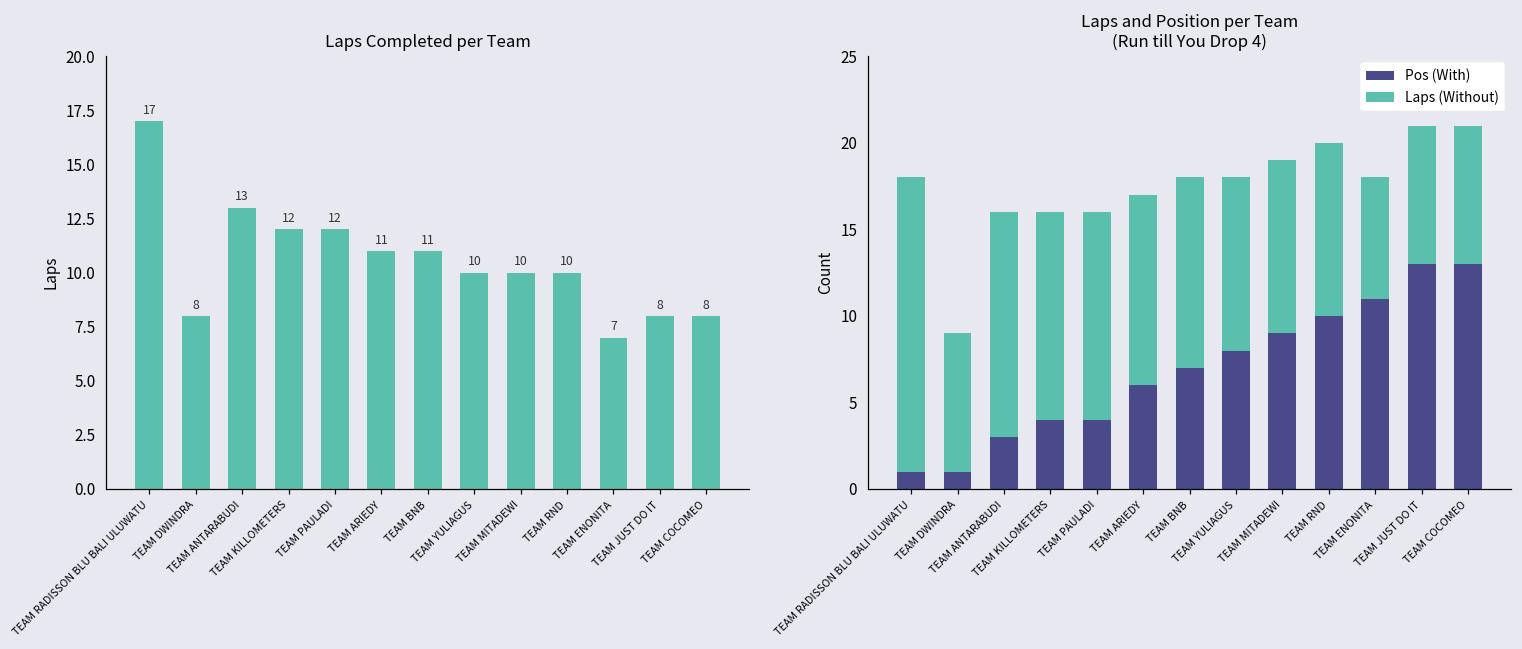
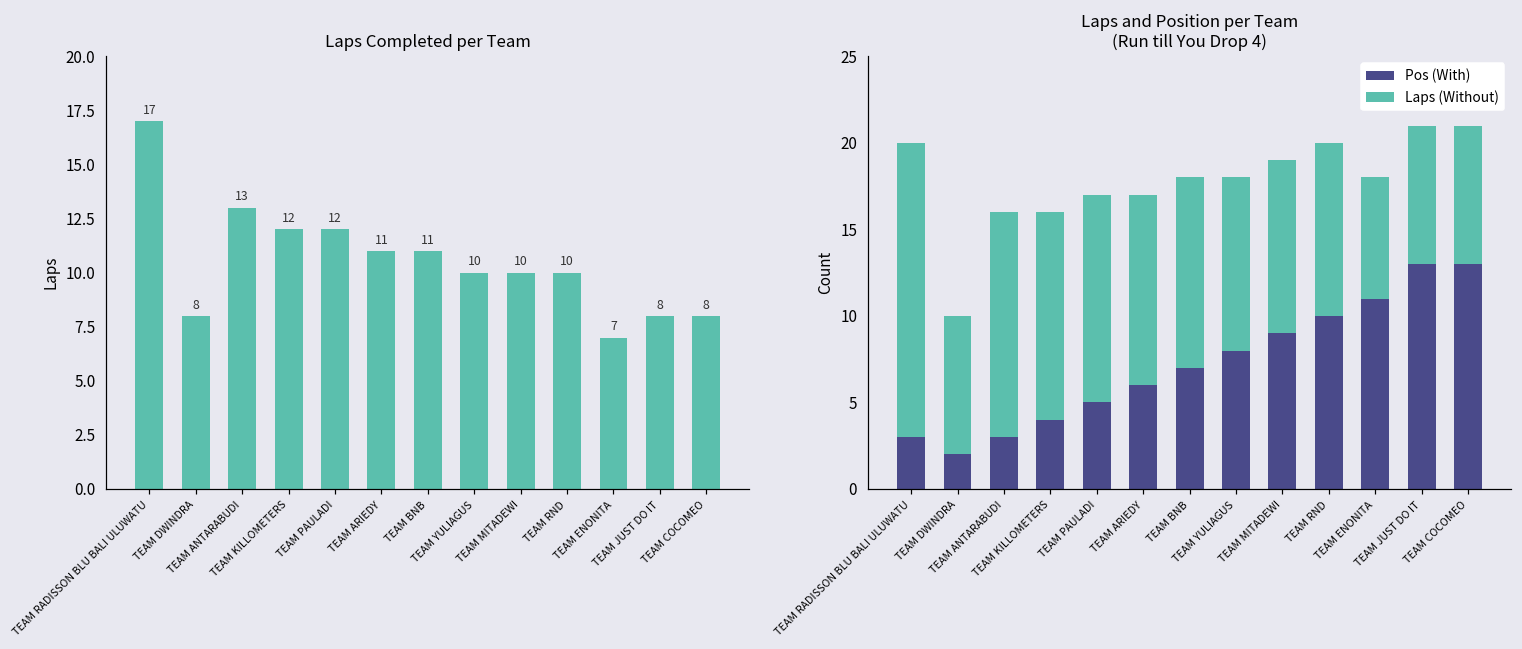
  {
    "Laps Completed per Team": {
      "TEAM RADISSON BLU BALI ULUWATU": 17,
      "TEAM DWINDRA": 8,
      "TEAM ANTARABUDI": 13,
      "TEAM KILLOMETERS": 12,
      "TEAM PAULADI": 12,
      "TEAM ARIEDY": 11,
      "TEAM BNB": 11,
      "TEAM YULIAGUS": 10,
      "TEAM MITADEWI": 10,
      "TEAM RND": 10,
      "TEAM ENONITA": 7,
      "TEAM JUST DO IT": 8,
      "TEAM COCOMEO": 8
    },
    "Laps and Position per Team (Run till You Drop 4)": {
      "Pos (With)": {
-       "TEAM RADISSON BLU BALI ULUWATU": 1,
-       "TEAM DWINDRA": 1,
+       "TEAM RADISSON BLU BALI ULUWATU": 3,
+       "TEAM DWINDRA": 2,
        "TEAM ANTARABUDI": 3,
        "TEAM KILLOMETERS": 4,
-       "TEAM PAULADI": 4,
+       "TEAM PAULADI": 5,
        "TEAM ARIEDY": 6,
        "TEAM BNB": 7,
        "TEAM YULIAGUS": 8,
        "TEAM MITADEWI": 9,
        "TEAM RND": 10,
        "TEAM ENONITA": 11,
        "TEAM JUST DO IT": 13,
        "TEAM COCOMEO": 13
      },
      "Laps (Without)": {
        "TEAM RADISSON BLU BALI ULUWATU": 17,
        "TEAM DWINDRA": 8,
        "TEAM ANTARABUDI": 13,
        "TEAM KILLOMETERS": 12,
        "TEAM PAULADI": 12,
        "TEAM ARIEDY": 11,
        "TEAM BNB": 11,
        "TEAM YULIAGUS": 10,
        "TEAM MITADEWI": 10,
        "TEAM RND": 10,
        "TEAM ENONITA": 7,
        "TEAM JUST DO IT": 8,
        "TEAM COCOMEO": 8
      }
    }
  }
